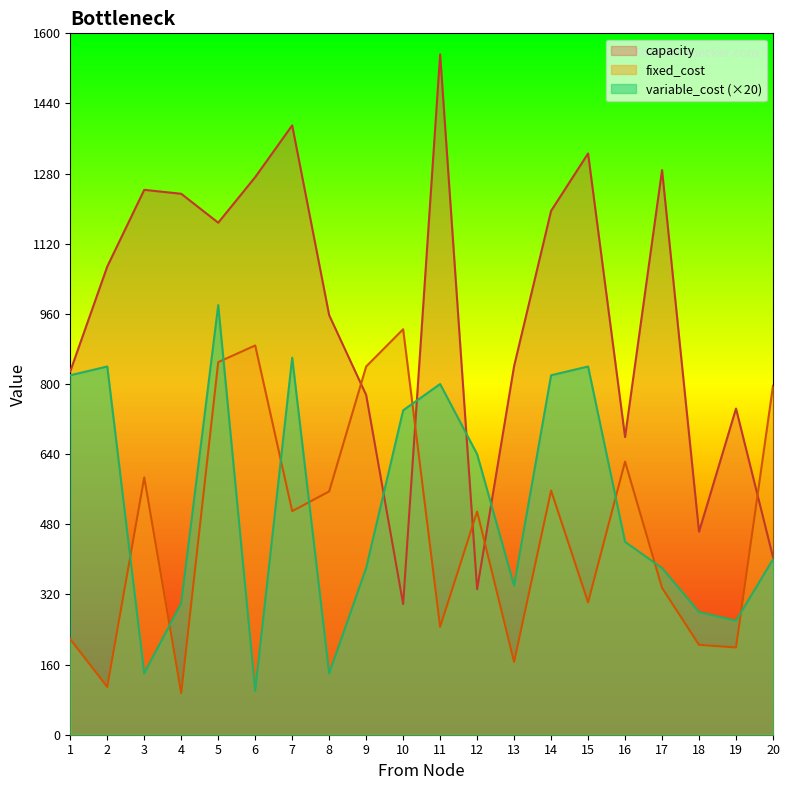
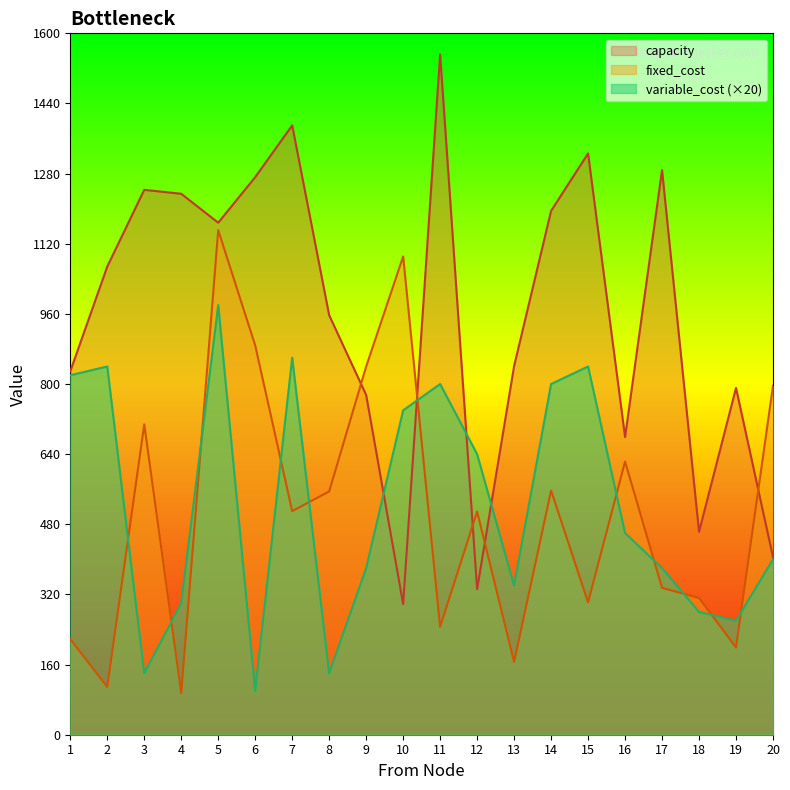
  {
    "capacity": {
      "1": 830,
      "2": 1070,
      "3": 1240,
      "4": 1230,
      "5": 1170,
      "6": 1270,
      "7": 1390,
      "8": 960,
      "9": 780,
      "10": 300,
      "11": 1550,
      "12": 330,
      "13": 840,
      "14": 1200,
      "15": 1330,
      "16": 680,
      "17": 1290,
      "18": 460,
-     "19": 740
+     "19": 790
    },
    "fixed_cost": {
      "1": 220,
      "2": 110,
-     "3": 590,
+     "3": 710,
      "4": 100,
-     "5": 850,
+     "5": 1150,
      "6": 890,
      "7": 510,
      "8": 560,
      "9": 840,
-     "10": 930,
+     "10": 1090,
      "11": 250,
      "12": 510,
      "13": 170,
      "14": 560,
      "15": 300,
      "16": 620,
      "17": 340,
-     "18": 210,
+     "18": 310,
      "19": 200,
      "20": 800
    },
    "variable_cost (×20)": {
      "1": 820,
      "2": 840,
      "3": 140,
      "4": 300,
      "5": 980,
      "6": 100,
      "7": 860,
      "8": 140,
      "9": 380,
      "10": 740,
      "11": 800,
      "12": 640,
      "13": 340,
-     "14": 820,
+     "14": 800,
      "15": 840,
-     "16": 440,
+     "16": 460,
      "17": 380,
      "18": 280,
      "19": 260
    }
  }
